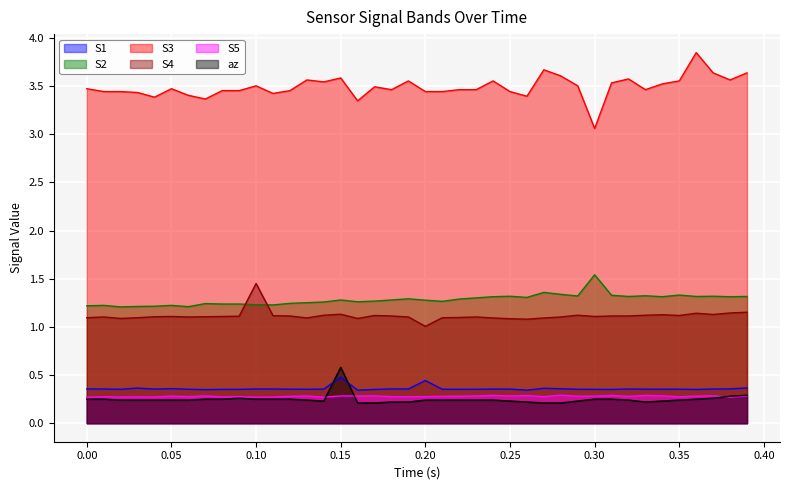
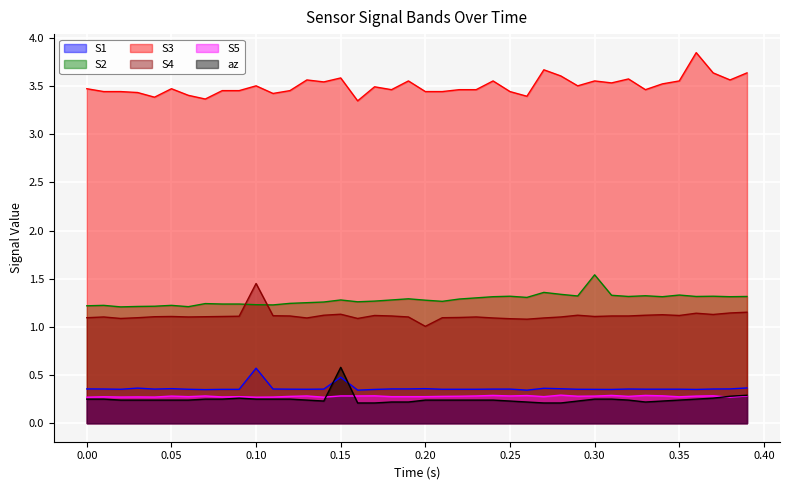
  {
    "S1": {
      "0.00": 0.4,
      "0.05": 0.4,
-     "0.10": 0.4,
+     "0.10": 0.6,
      "0.15": 0.5,
-     "0.20": 0.44,
+     "0.20": 0.36,
      "0.25": 0.4,
      "0.30": 0.4,
      "0.35": 0.4
    },
    "S2": {
      "0.00": 1.2,
      "0.05": 1.2,
      "0.10": 1.2,
      "0.15": 1.3,
      "0.20": 1.3,
      "0.25": 1.3,
      "0.30": 1.5,
      "0.35": 1.3
    },
    "S3": {
      "0.00": 3.5,
      "0.05": 3.5,
      "0.10": 3.5,
      "0.15": 3.6,
      "0.20": 3.4,
      "0.25": 3.4,
-     "0.30": 3.1,
+     "0.30": 3.6,
      "0.35": 3.6
    },
    "S4": {
      "0.00": 1.1,
      "0.05": 1.1,
      "0.10": 1.5,
      "0.15": 1.1,
      "0.20": 1.0,
      "0.25": 1.1,
      "0.30": 1.1,
      "0.35": 1.1
    },
    "S5": {
      "0.05": 0.3,
      "0.15": 0.3,
      "0.20": 0.3,
      "0.25": 0.3,
      "0.30": 0.3,
      "0.35": 0.3
    },
    "az": {
      "0.05": 0.2,
      "0.15": 0.6,
      "0.20": 0.2,
      "0.25": 0.2,
      "0.30": 0.3,
      "0.35": 0.2
    }
  }
